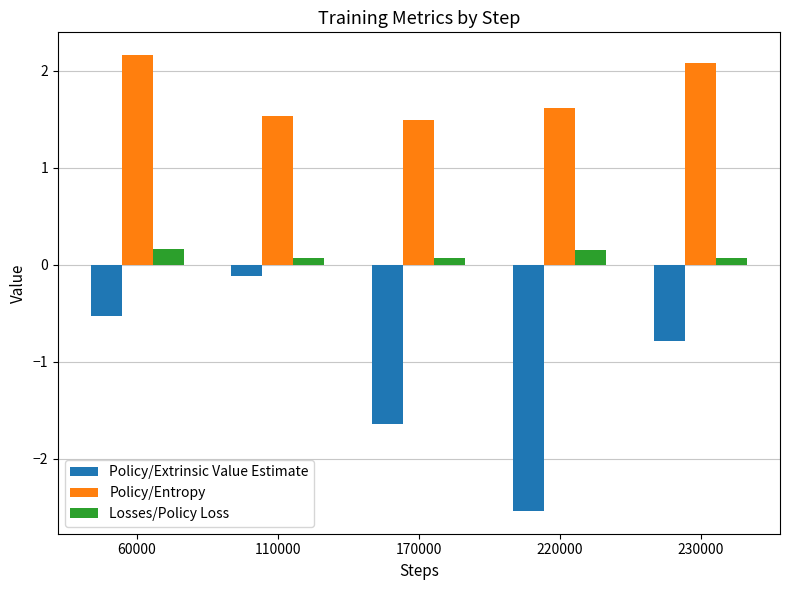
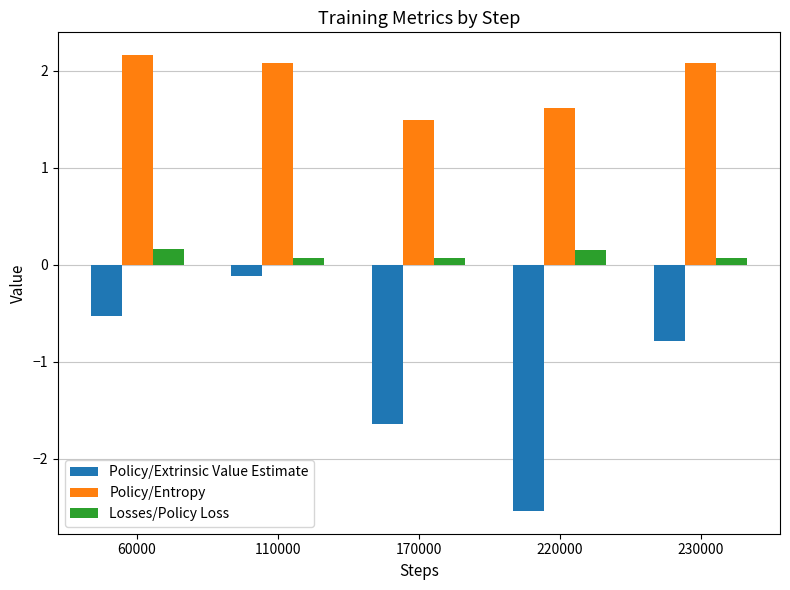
  {
    "Policy/Extrinsic Value Estimate": {
      "60000": -0.5,
      "110000": -0.1,
      "170000": -1.6,
      "220000": -2.5,
      "230000": -0.8
    },
    "Policy/Entropy": {
      "60000": 2.2,
-     "110000": 1.5,
+     "110000": 2.1,
      "170000": 1.5,
      "220000": 1.6,
      "230000": 2.1
    },
    "Losses/Policy Loss": {
      "60000": 0.2,
      "110000": 0.1,
      "170000": 0.1,
      "220000": 0.2,
      "230000": 0.1
    }
  }
